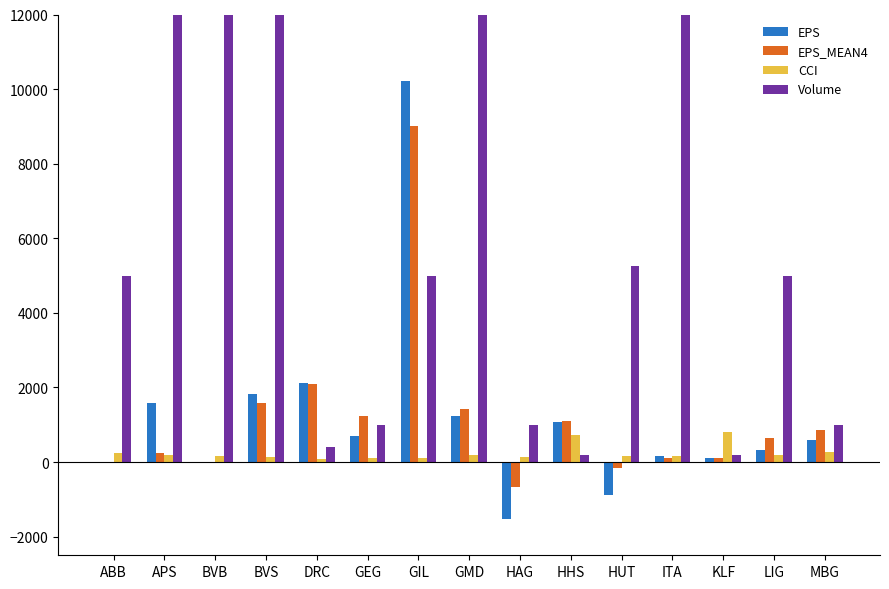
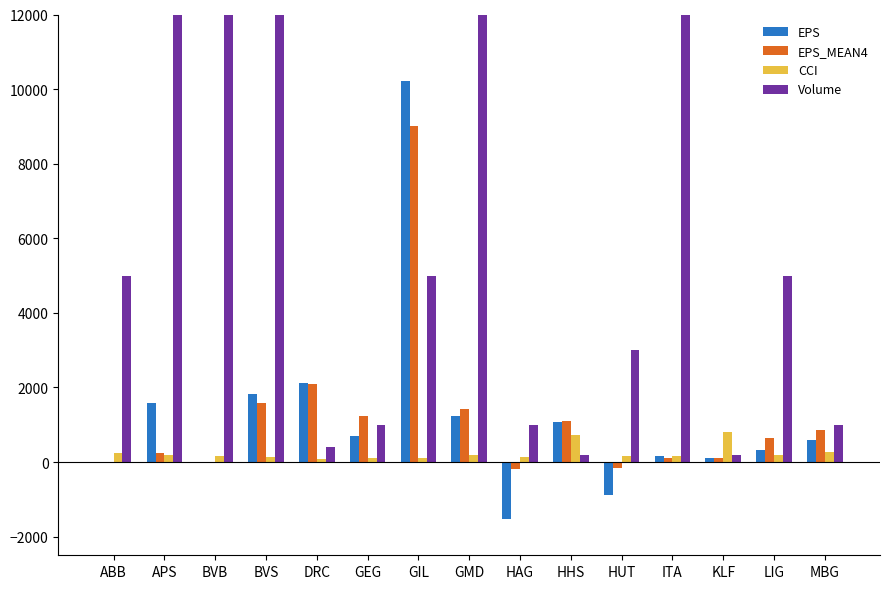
  {
    "EPS": {
      "ABB": 0,
      "APS": 1600,
      "BVB": 0,
      "BVS": 1800,
      "DRC": 2100,
      "GEG": 700,
      "GIL": 10200,
      "GMD": 1200,
      "HAG": -1500,
      "HHS": 1100,
      "HUT": -900,
      "ITA": 200,
      "KLF": 100,
      "LIG": 300,
      "MBG": 600
    },
    "EPS_MEAN4": {
      "ABB": 0,
      "APS": 200,
      "BVB": 0,
      "BVS": 1600,
      "DRC": 2100,
      "GEG": 1200,
      "GIL": 9000,
      "GMD": 1400,
-     "HAG": -700,
+     "HAG": -200,
      "HHS": 1100,
      "HUT": -100,
      "ITA": 100,
      "KLF": 100,
      "LIG": 600,
      "MBG": 900
    },
    "CCI": {
      "ABB": 200,
      "APS": 200,
      "BVB": 200,
      "BVS": 100,
      "DRC": 100,
      "GEG": 100,
      "GIL": 100,
      "GMD": 200,
      "HAG": 100,
      "HHS": 700,
      "HUT": 200,
      "ITA": 200,
      "KLF": 800,
      "LIG": 200,
      "MBG": 300
    },
    "Volume": {
      "ABB": 5000,
      "DRC": 400,
      "GEG": 1000,
      "GIL": 5000,
      "HAG": 1000,
      "HHS": 200,
-     "HUT": 5200,
+     "HUT": 3000,
      "KLF": 200,
      "LIG": 5000,
      "MBG": 1000
    }
  }
